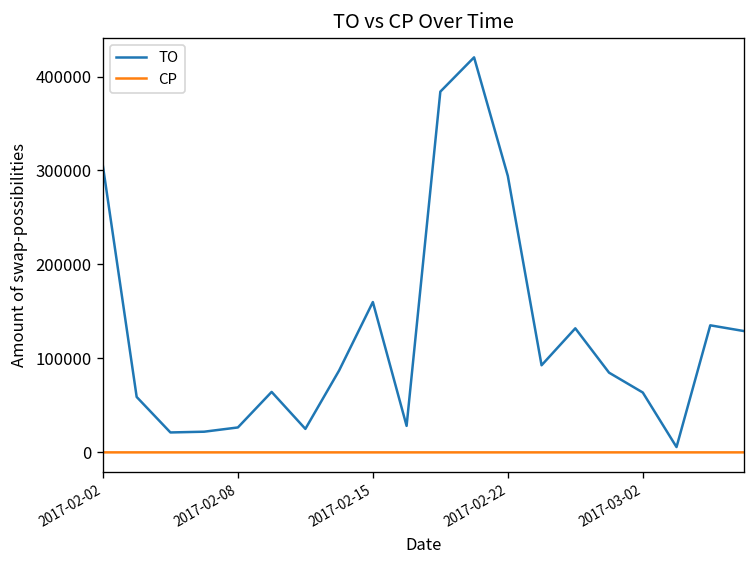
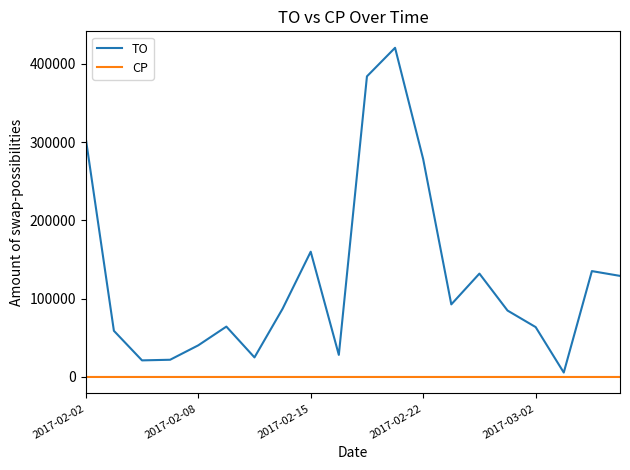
  {
    "TO": {
      "2017-02-02": 300000,
-     "2017-02-08": 30000,
+     "2017-02-08": 40000,
      "2017-02-15": 160000,
-     "2017-02-22": 290000,
+     "2017-02-22": 280000,
      "2017-03-02": 60000
    },
    "CP": {
      "2017-02-02": 0,
      "2017-02-08": 0,
      "2017-02-15": 0,
      "2017-02-22": 0,
      "2017-03-02": 0
    }
  }
